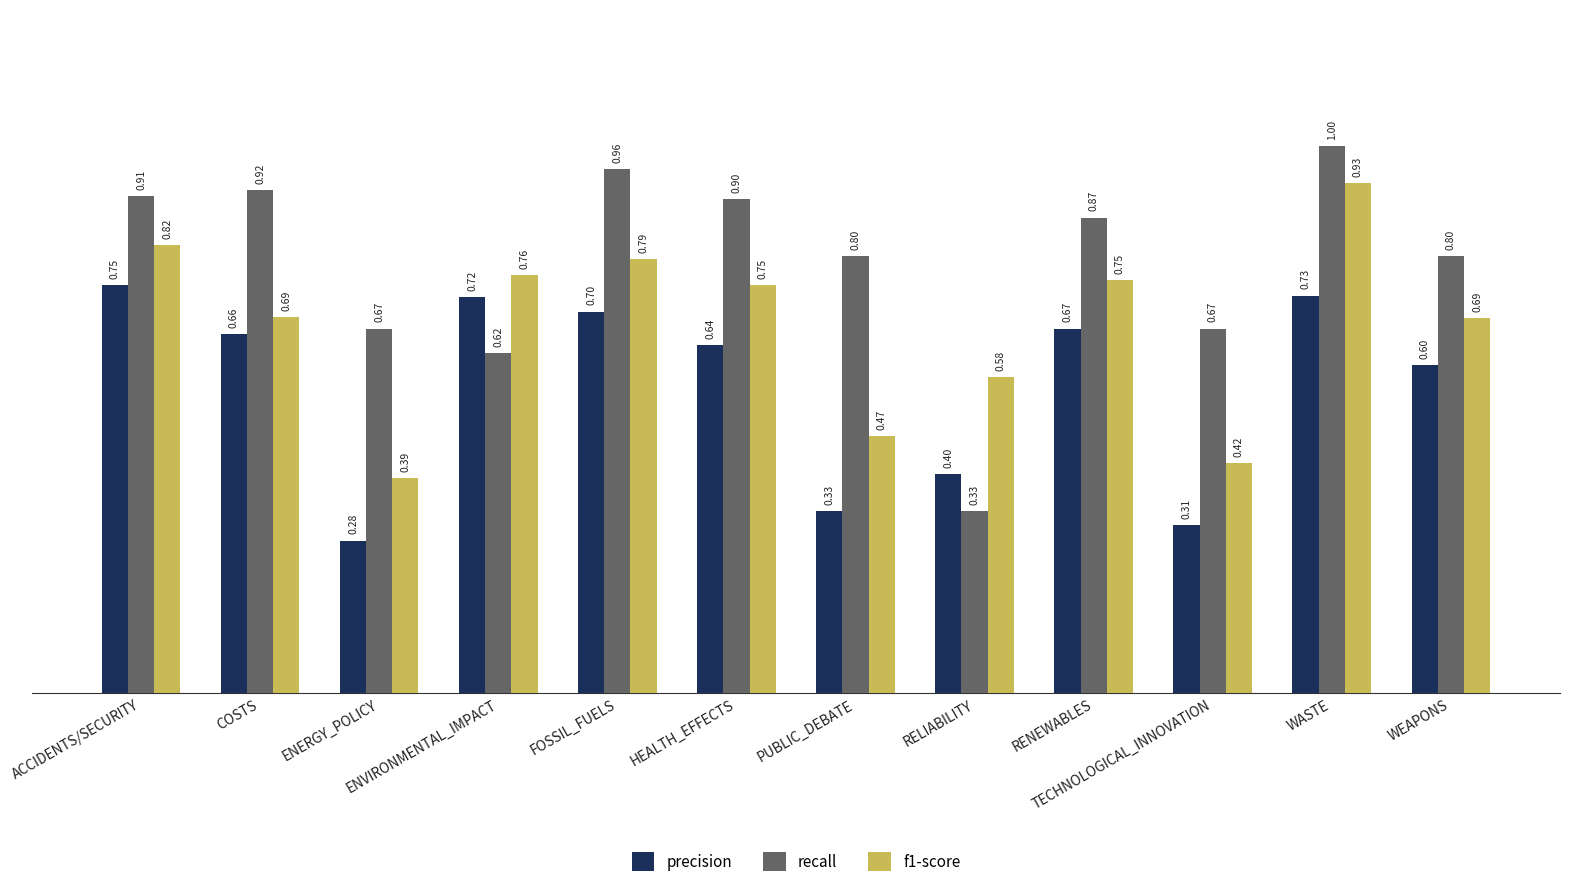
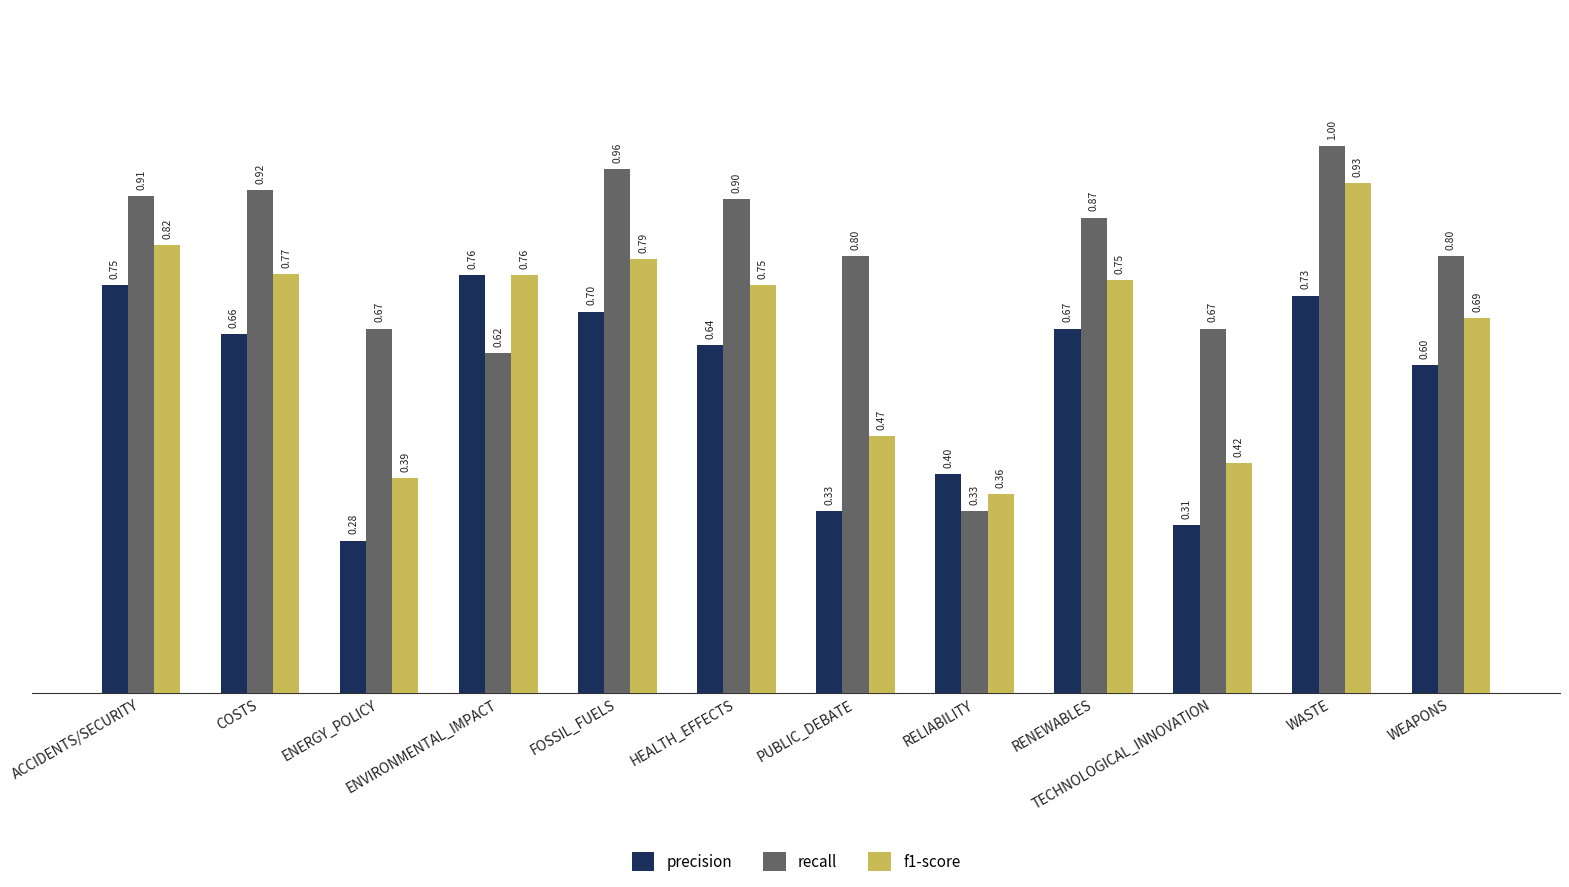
  {
    "precision": {
      "ACCIDENTS/SECURITY": 0.75,
      "COSTS": 0.66,
      "ENERGY_POLICY": 0.28,
-     "ENVIRONMENTAL_IMPACT": 0.72,
+     "ENVIRONMENTAL_IMPACT": 0.76,
      "FOSSIL_FUELS": 0.70,
      "HEALTH_EFFECTS": 0.64,
      "PUBLIC_DEBATE": 0.33,
      "RELIABILITY": 0.40,
      "RENEWABLES": 0.67,
      "TECHNOLOGICAL_INNOVATION": 0.31,
      "WASTE": 0.73,
      "WEAPONS": 0.60
    },
    "recall": {
      "ACCIDENTS/SECURITY": 0.91,
      "COSTS": 0.92,
      "ENERGY_POLICY": 0.67,
      "ENVIRONMENTAL_IMPACT": 0.62,
      "FOSSIL_FUELS": 0.96,
      "HEALTH_EFFECTS": 0.90,
      "PUBLIC_DEBATE": 0.80,
      "RELIABILITY": 0.33,
      "RENEWABLES": 0.87,
      "TECHNOLOGICAL_INNOVATION": 0.67,
      "WASTE": 1.00,
      "WEAPONS": 0.80
    },
    "f1-score": {
      "ACCIDENTS/SECURITY": 0.82,
-     "COSTS": 0.69,
+     "COSTS": 0.77,
      "ENERGY_POLICY": 0.39,
      "ENVIRONMENTAL_IMPACT": 0.76,
      "FOSSIL_FUELS": 0.79,
      "HEALTH_EFFECTS": 0.75,
      "PUBLIC_DEBATE": 0.47,
-     "RELIABILITY": 0.58,
+     "RELIABILITY": 0.36,
      "RENEWABLES": 0.75,
      "TECHNOLOGICAL_INNOVATION": 0.42,
      "WASTE": 0.93,
      "WEAPONS": 0.69
    }
  }
